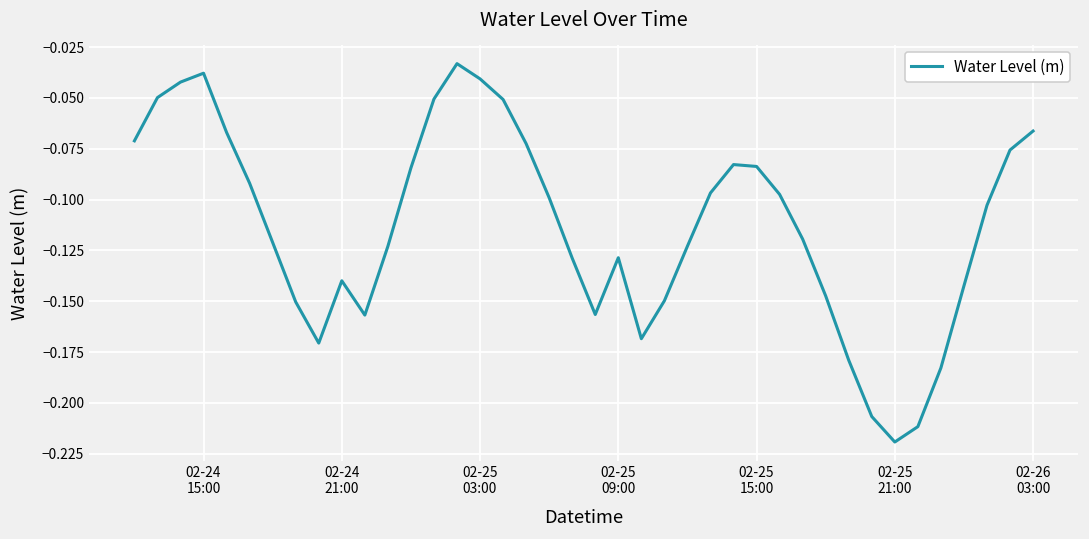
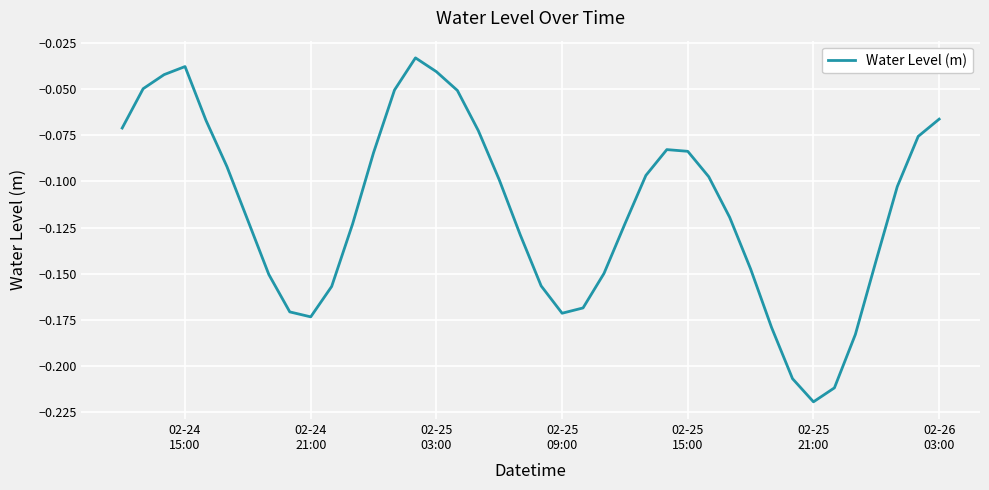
  {
    "02-24 15:00": -0.038,
-   "02-24 21:00": -0.140,
+   "02-24 21:00": -0.173,
    "02-25 03:00": -0.041,
-   "02-25 09:00": -0.129,
+   "02-25 09:00": -0.171,
    "02-25 15:00": -0.084,
    "02-25 21:00": -0.219,
    "02-26 03:00": -0.066
  }
